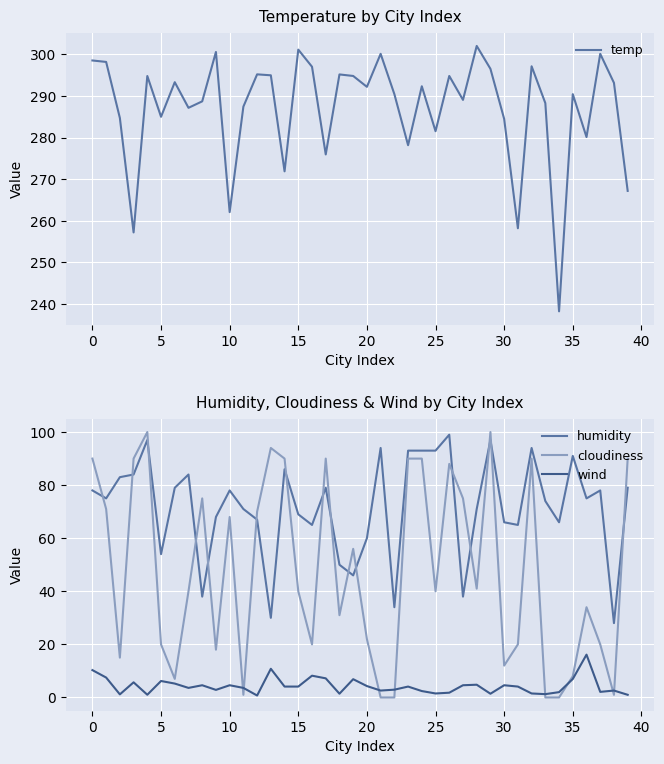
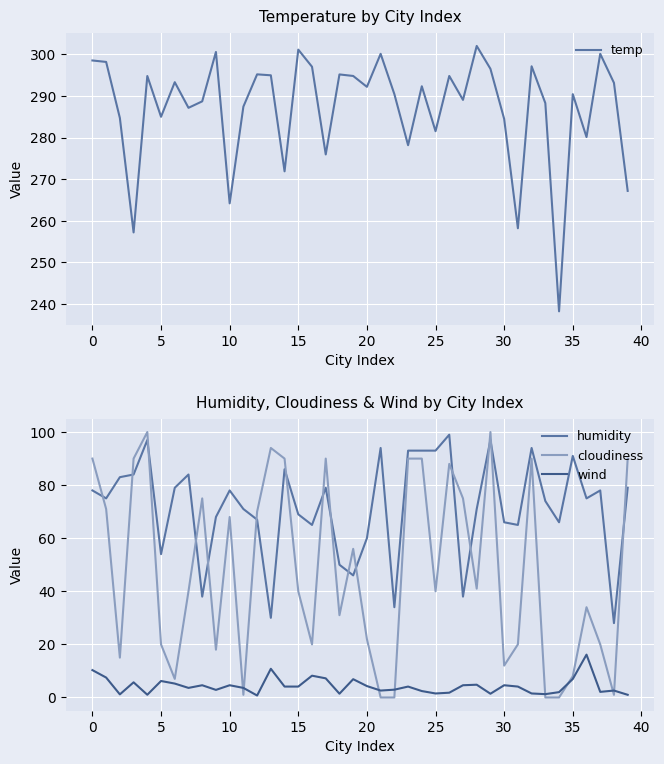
  {
    "Temperature by City Index": {
      "0": 299,
      "5": 285,
-     "10": 262,
+     "10": 264,
      "15": 301,
      "20": 292,
      "25": 282,
      "30": 284,
      "35": 290
    },
    "Humidity, Cloudiness & Wind by City Index": {
      "cloudiness": {
        "0": 90,
        "5": 20,
        "10": 68,
        "15": 40,
        "20": 22,
        "25": 40,
        "30": 12,
        "35": 8
      }
    }
  }
